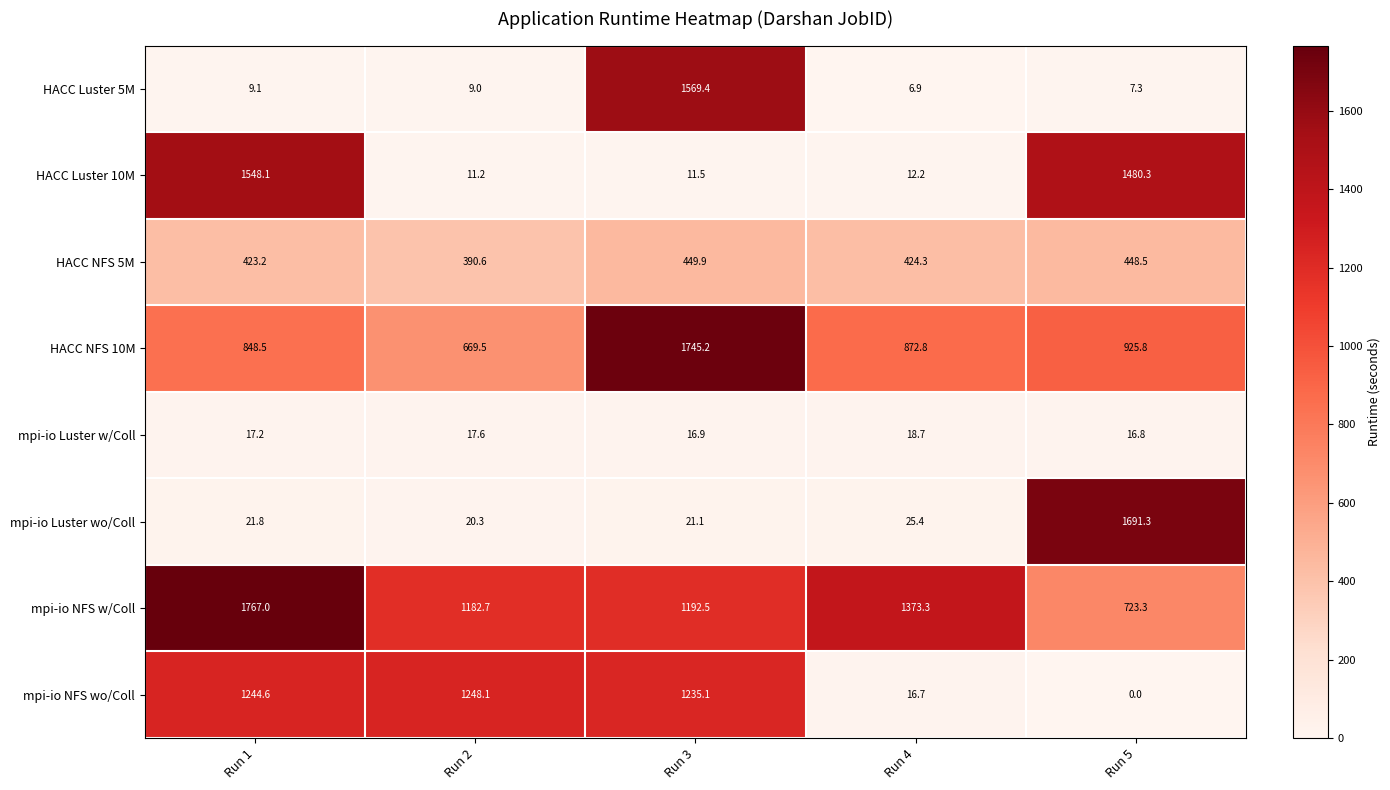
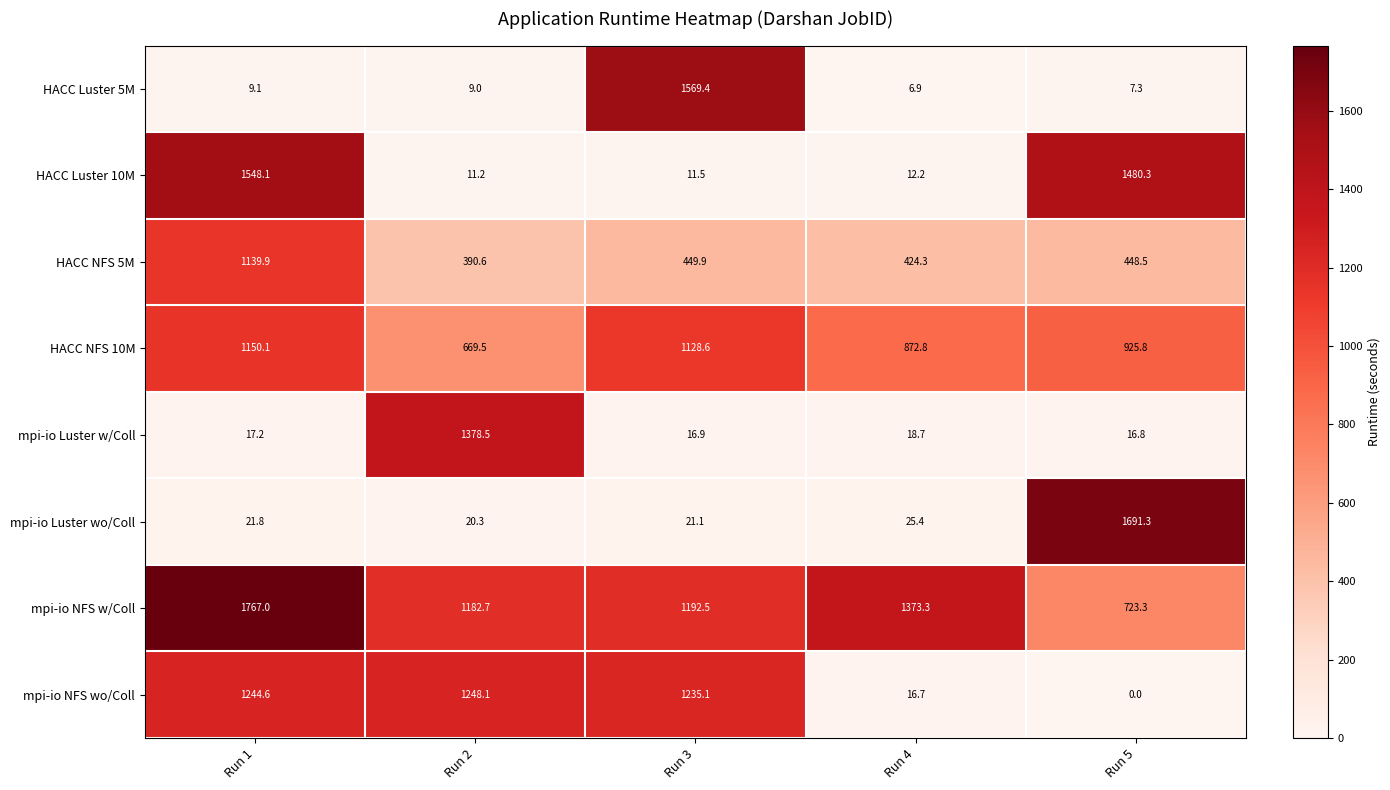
  {
    "HACC Luster 5M": {
      "Run 1": 9.1,
      "Run 2": 9.0,
      "Run 3": 1569.4,
      "Run 4": 6.9,
      "Run 5": 7.3
    },
    "HACC Luster 10M": {
      "Run 1": 1548.1,
      "Run 2": 11.2,
      "Run 3": 11.5,
      "Run 4": 12.2,
      "Run 5": 1480.3
    },
    "HACC NFS 5M": {
-     "Run 1": 423.2,
+     "Run 1": 1139.9,
      "Run 2": 390.6,
      "Run 3": 449.9,
      "Run 4": 424.3,
      "Run 5": 448.5
    },
    "HACC NFS 10M": {
-     "Run 1": 848.5,
+     "Run 1": 1150.1,
      "Run 2": 669.5,
-     "Run 3": 1745.2,
+     "Run 3": 1128.6,
      "Run 4": 872.8,
      "Run 5": 925.8
    },
    "mpi-io Luster w/Coll": {
      "Run 1": 17.2,
-     "Run 2": 17.6,
+     "Run 2": 1378.5,
      "Run 3": 16.9,
      "Run 4": 18.7,
      "Run 5": 16.8
    },
    "mpi-io Luster wo/Coll": {
      "Run 1": 21.8,
      "Run 2": 20.3,
      "Run 3": 21.1,
      "Run 4": 25.4,
      "Run 5": 1691.3
    },
    "mpi-io NFS w/Coll": {
      "Run 1": 1767.0,
      "Run 2": 1182.7,
      "Run 3": 1192.5,
      "Run 4": 1373.3,
      "Run 5": 723.3
    },
    "mpi-io NFS wo/Coll": {
      "Run 1": 1244.6,
      "Run 2": 1248.1,
      "Run 3": 1235.1,
      "Run 4": 16.7,
      "Run 5": 0.0
    }
  }
